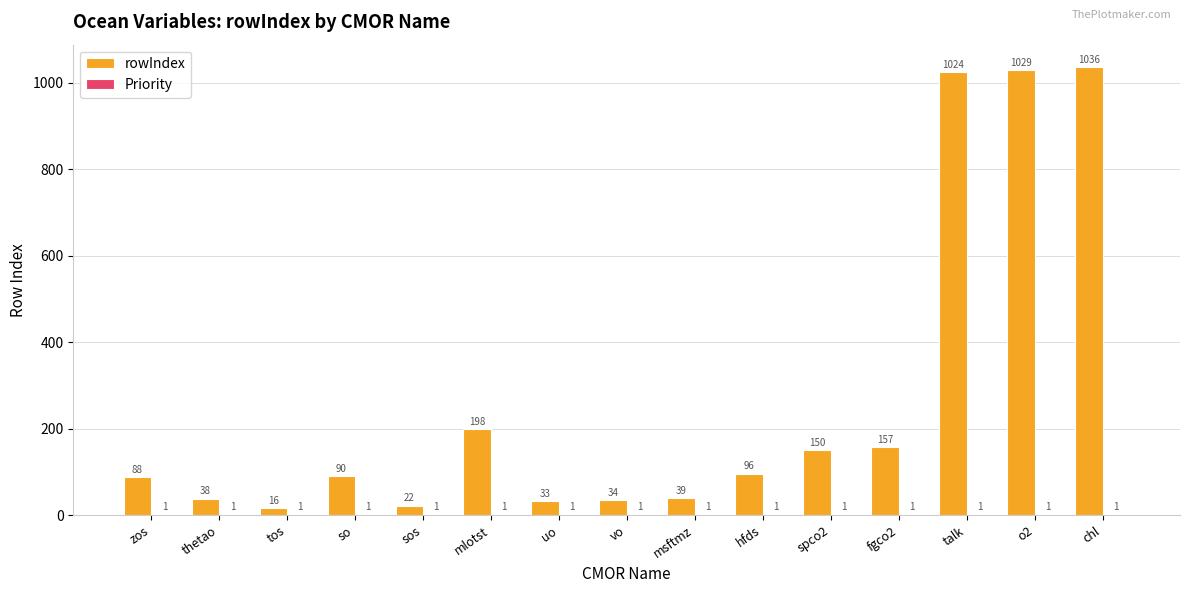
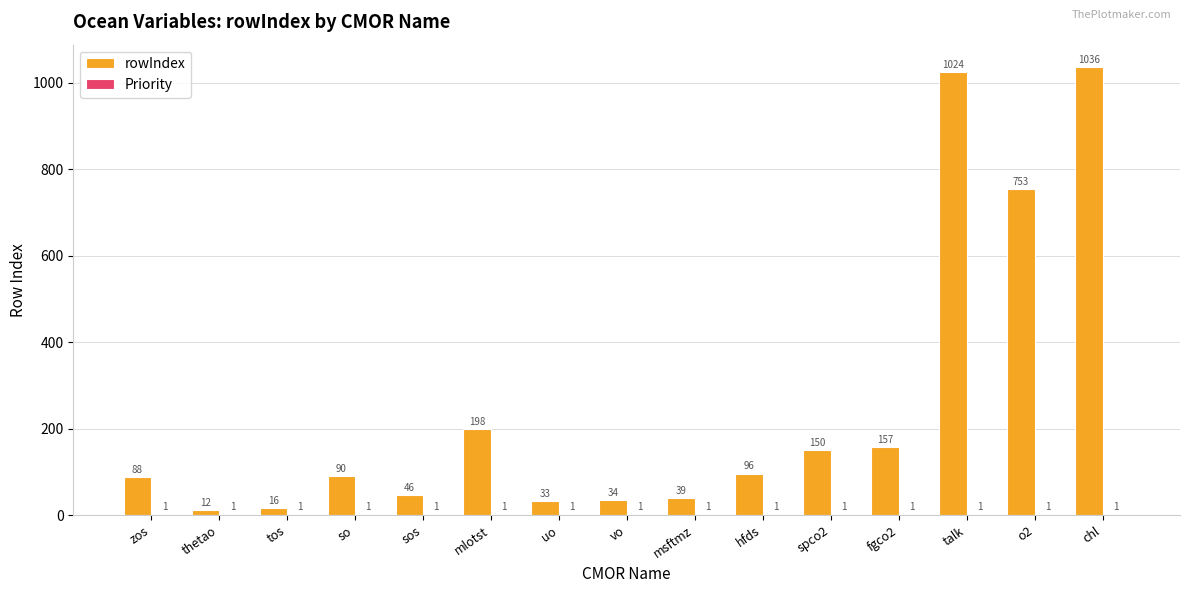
  {
    "rowIndex": {
      "zos": 88,
-     "thetao": 38,
+     "thetao": 12,
      "tos": 16,
      "so": 90,
-     "sos": 22,
+     "sos": 46,
      "mlotst": 198,
      "uo": 33,
      "vo": 34,
      "msftmz": 39,
      "hfds": 96,
      "spco2": 150,
      "fgco2": 157,
      "talk": 1024,
-     "o2": 1029,
+     "o2": 753,
      "chl": 1036
    },
    "Priority": {
      "zos": 1,
      "thetao": 1,
      "tos": 1,
      "so": 1,
      "sos": 1,
      "mlotst": 1,
      "uo": 1,
      "vo": 1,
      "msftmz": 1,
      "hfds": 1,
      "spco2": 1,
      "fgco2": 1,
      "talk": 1,
      "o2": 1,
      "chl": 1
    }
  }
